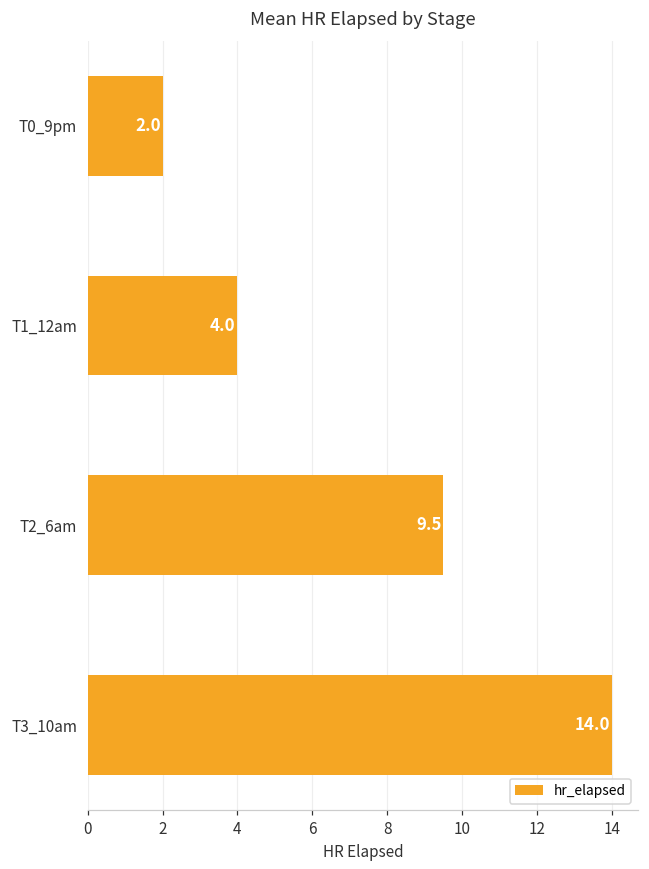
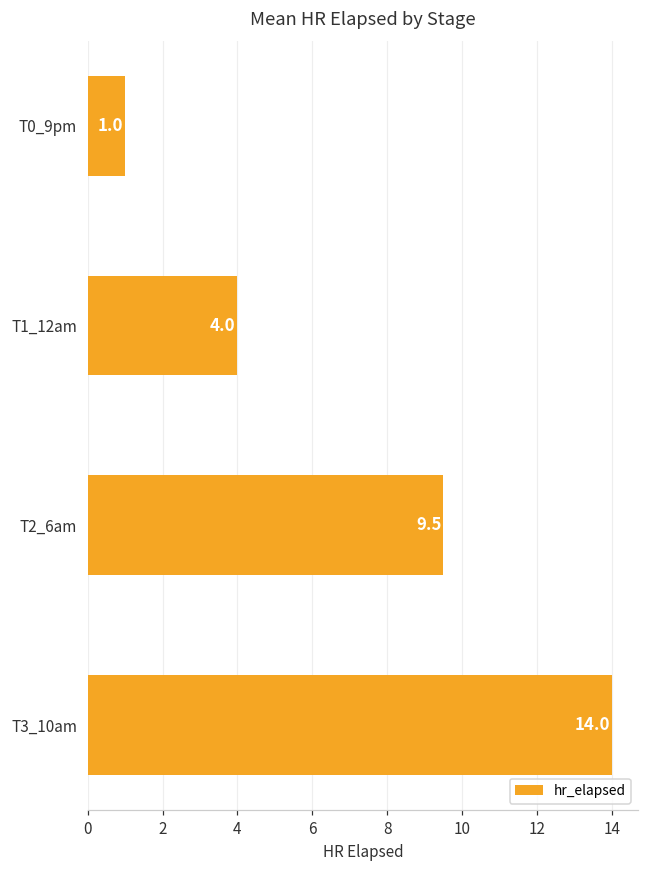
  {
-   "T0_9pm": 2.0,
+   "T0_9pm": 1.0,
    "T1_12am": 4.0,
    "T2_6am": 9.5,
    "T3_10am": 14.0
  }
